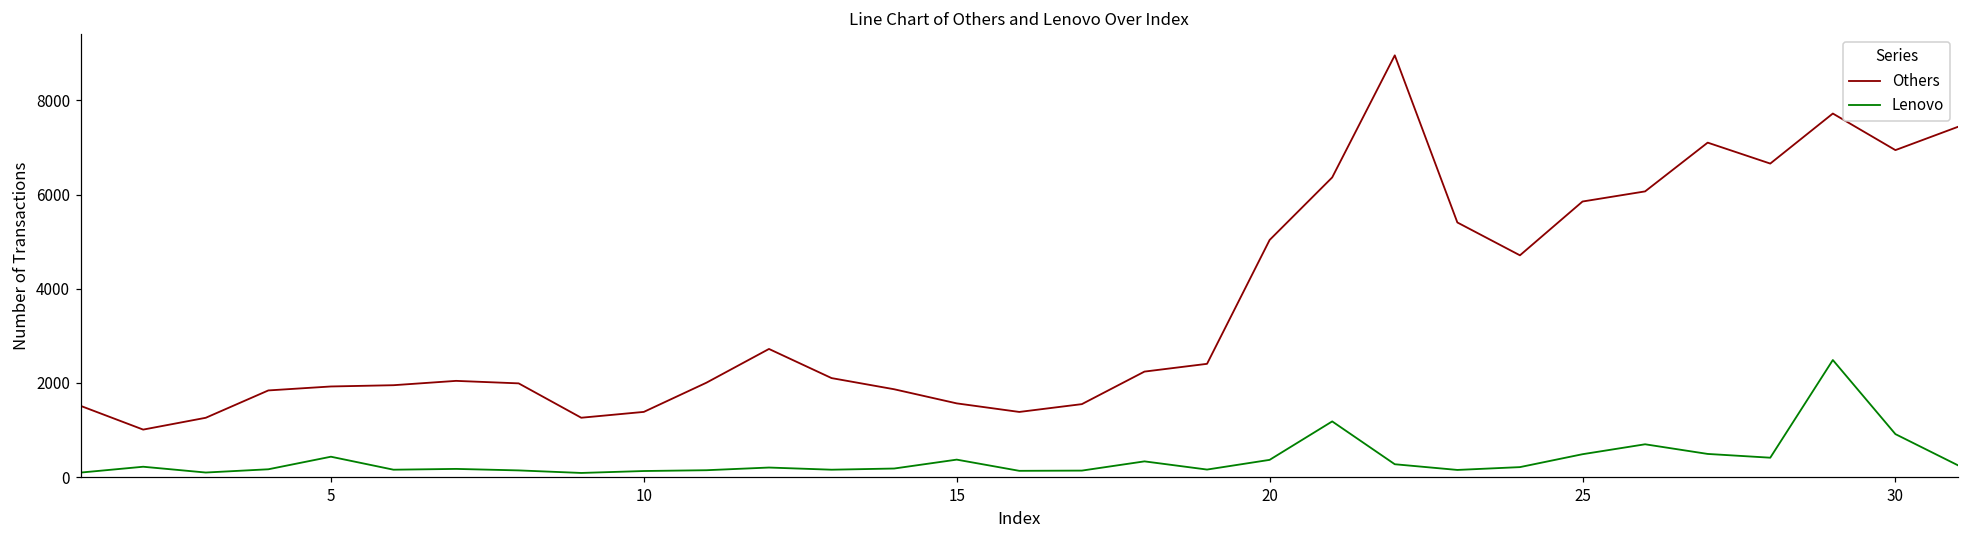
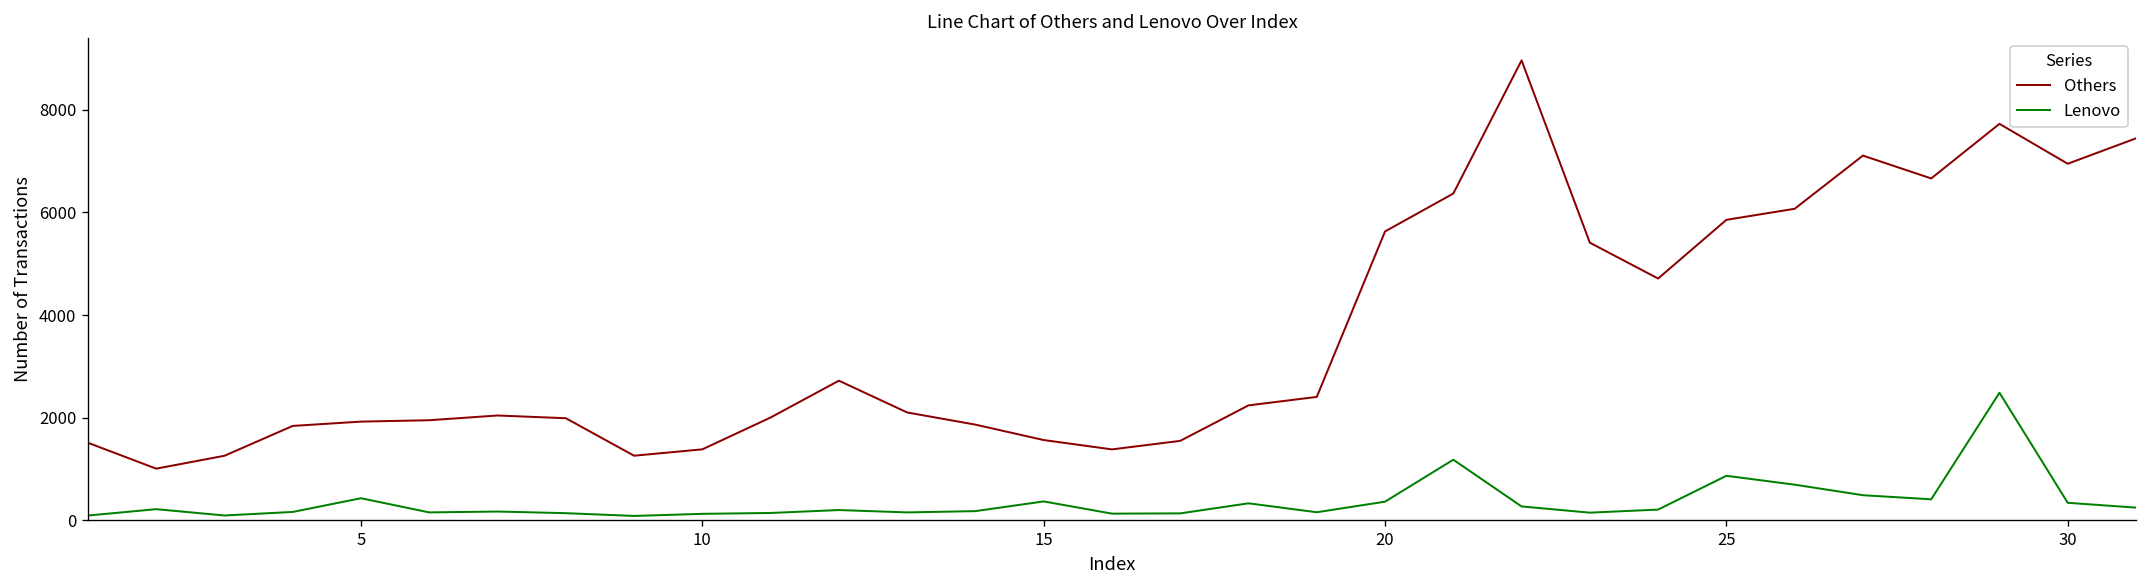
  {
    "Others": {
      "5": 1900,
      "10": 1400,
      "15": 1600,
-     "20": 5000,
+     "20": 5600,
      "25": 5900,
      "30": 6900
    },
    "Lenovo": {
      "5": 400,
      "10": 100,
      "15": 400,
      "20": 400,
-     "25": 500,
-     "30": 900
+     "25": 900,
+     "30": 300
    }
  }
